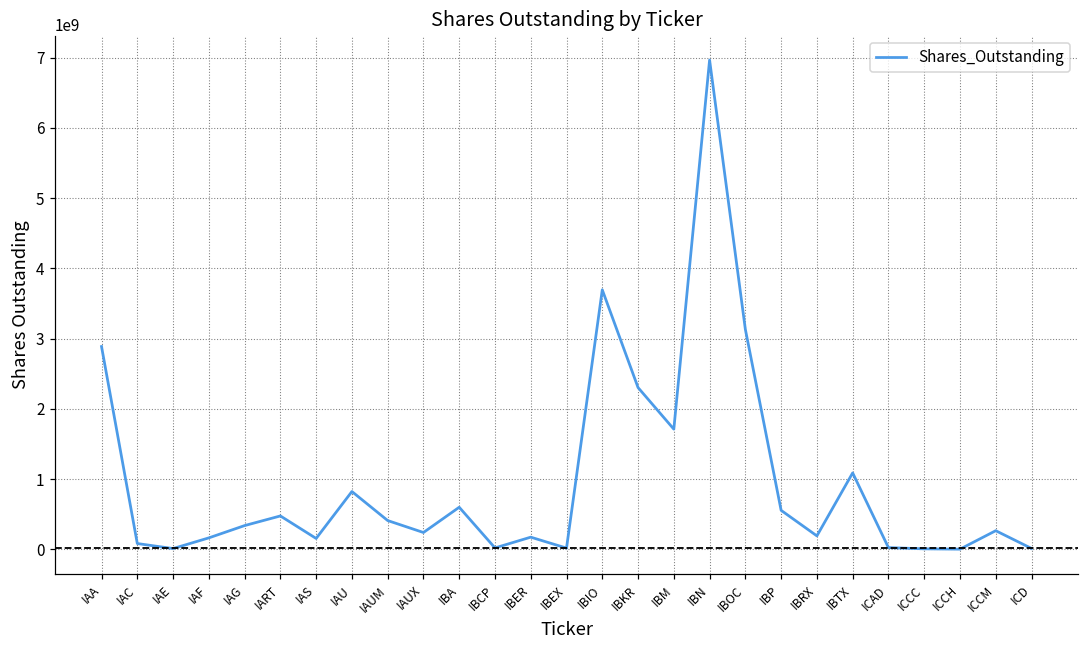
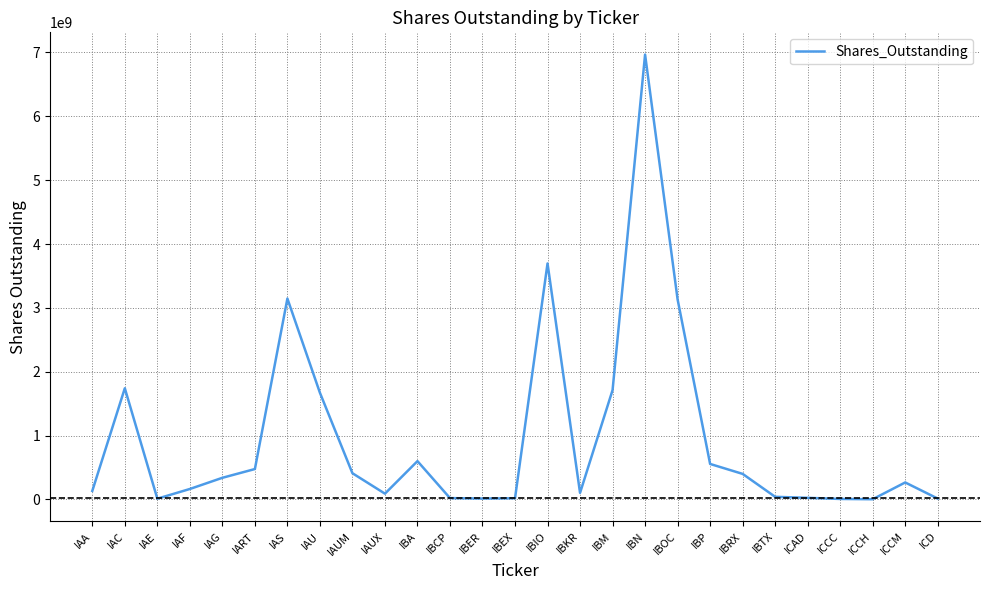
  {
-   "IAA": 2900000000,
-   "IAC": 100000000,
+   "IAA": 100000000,
+   "IAC": 1700000000,
    "IAE": 0,
    "IAF": 200000000,
    "IAG": 300000000,
    "IART": 500000000,
-   "IAS": 200000000,
-   "IAU": 800000000,
+   "IAS": 3100000000,
+   "IAU": 1700000000,
    "IAUM": 400000000,
-   "IAUX": 200000000,
+   "IAUX": 100000000,
    "IBA": 600000000,
    "IBCP": 0,
-   "IBER": 200000000,
+   "IBER": 0,
    "IBEX": 0,
    "IBIO": 3700000000,
-   "IBKR": 2300000000,
+   "IBKR": 100000000,
    "IBM": 1700000000,
    "IBN": 7000000000,
    "IBOC": 3100000000,
    "IBP": 600000000,
-   "IBRX": 200000000,
-   "IBTX": 1100000000,
+   "IBRX": 400000000,
+   "IBTX": 0,
    "ICAD": 0,
    "ICCC": 0,
    "ICCH": 0,
    "ICCM": 300000000,
    "ICD": 0
  }
